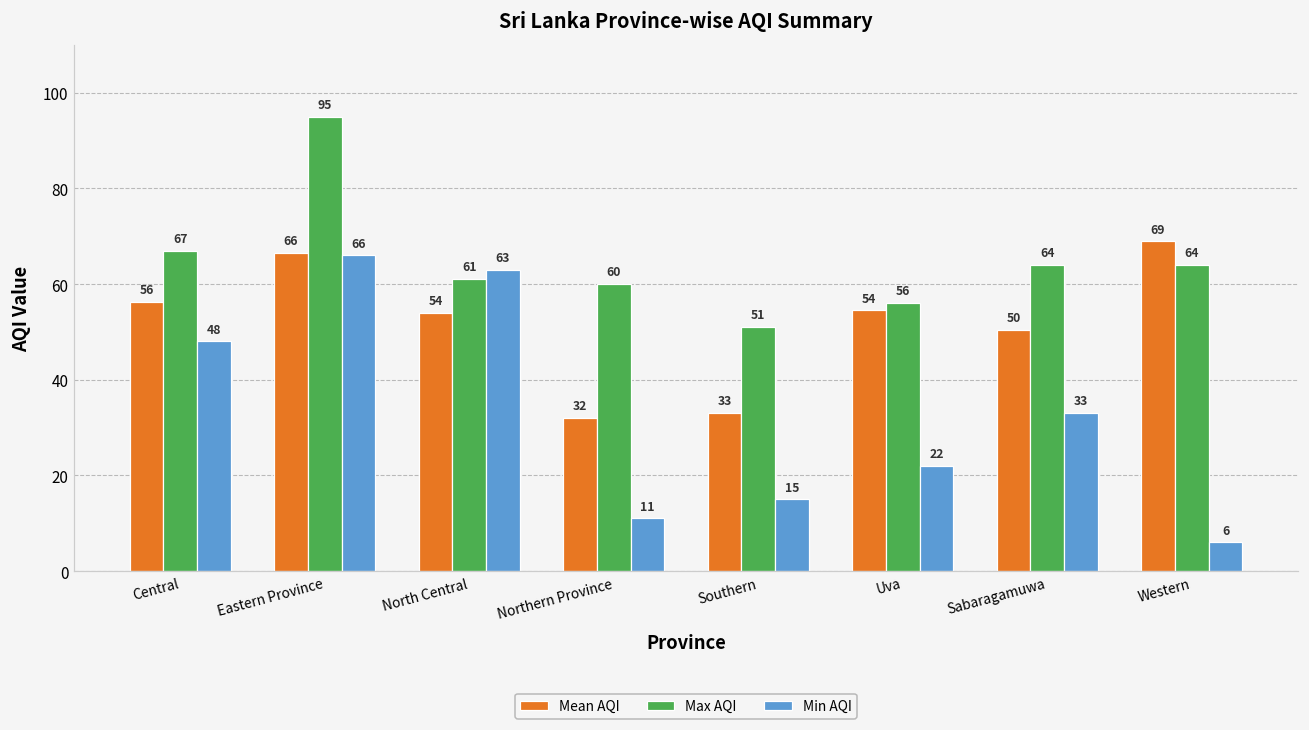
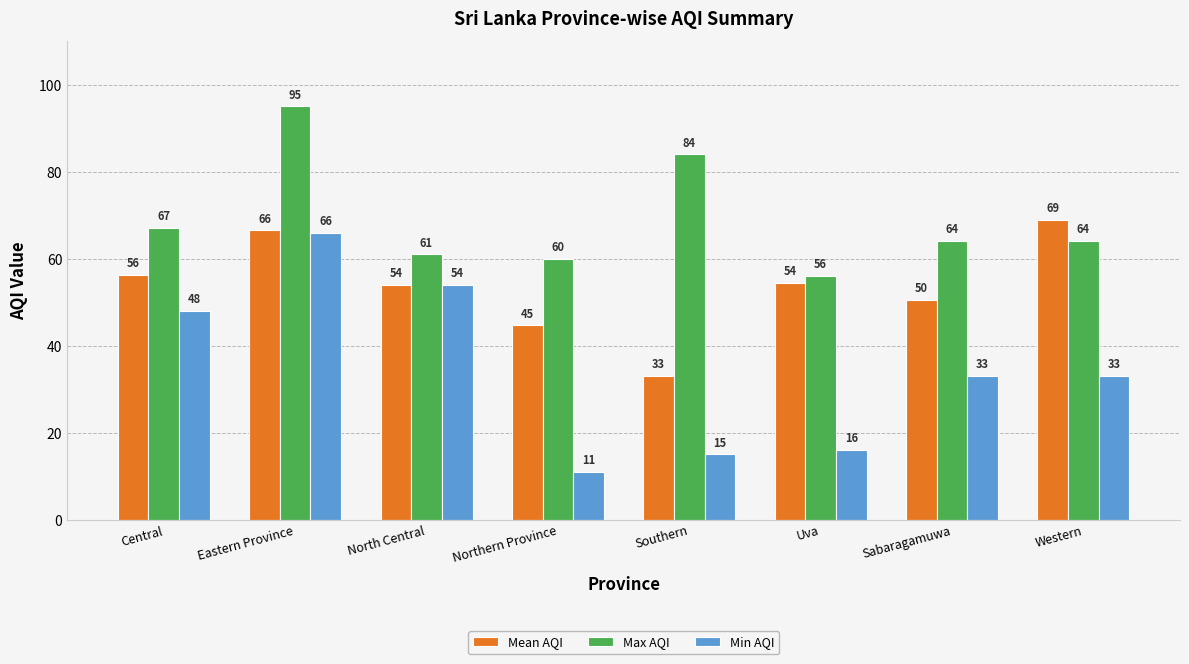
  {
    "Mean AQI": {
      "Central": 56,
      "Eastern Province": 66,
      "North Central": 54,
-     "Northern Province": 32,
+     "Northern Province": 45,
      "Southern": 33,
      "Uva": 54,
      "Sabaragamuwa": 50,
      "Western": 69
    },
    "Max AQI": {
      "Central": 67,
      "Eastern Province": 95,
      "North Central": 61,
      "Northern Province": 60,
-     "Southern": 51,
+     "Southern": 84,
      "Uva": 56,
      "Sabaragamuwa": 64,
      "Western": 64
    },
    "Min AQI": {
      "Central": 48,
      "Eastern Province": 66,
-     "North Central": 63,
+     "North Central": 54,
      "Northern Province": 11,
      "Southern": 15,
-     "Uva": 22,
+     "Uva": 16,
      "Sabaragamuwa": 33,
-     "Western": 6
+     "Western": 33
    }
  }
